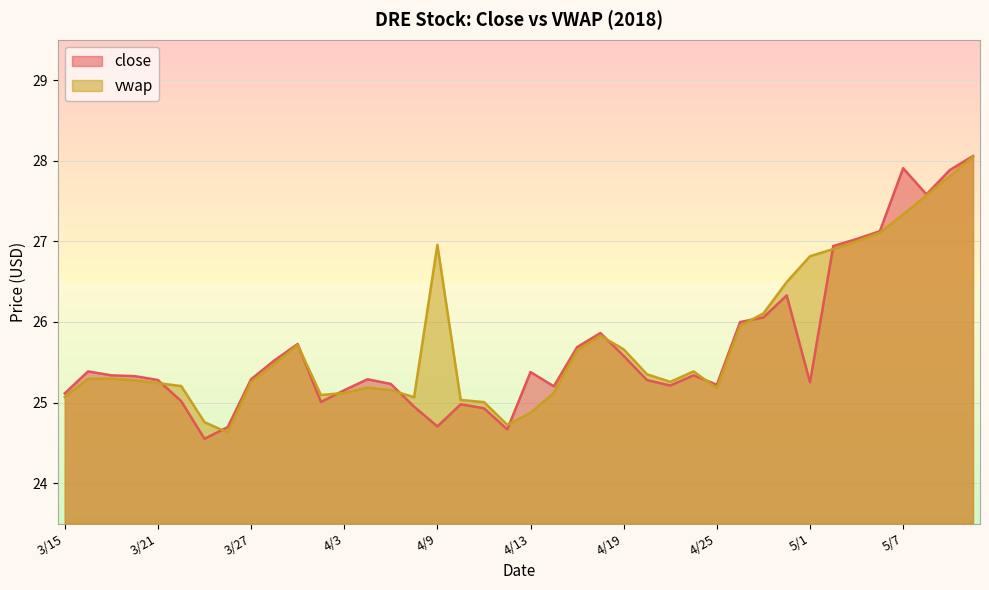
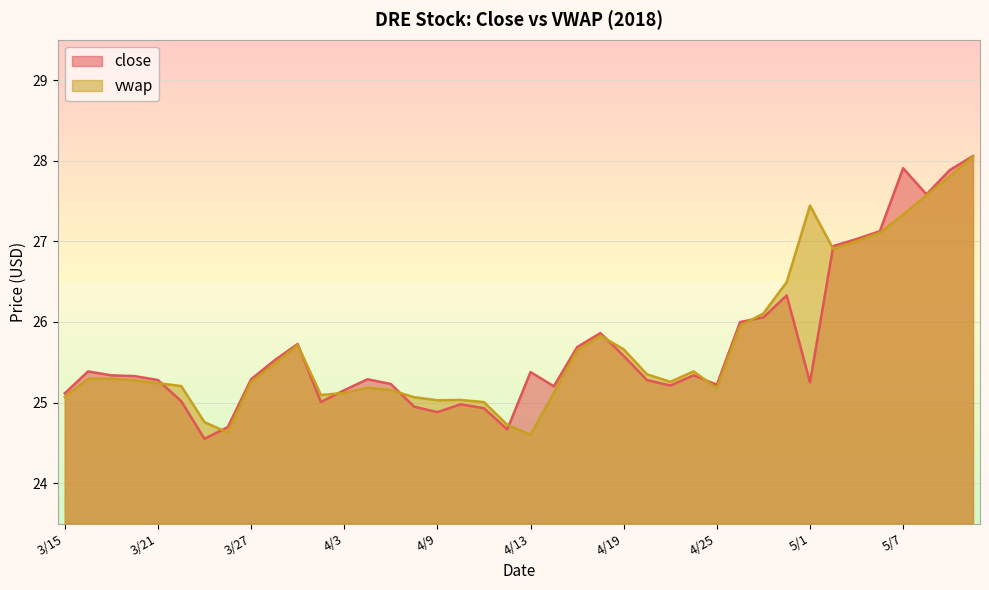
  {
    "close": {
      "3/15": 25.1,
      "3/21": 25.3,
      "3/27": 25.3,
      "4/3": 25.2,
-     "4/9": 24.7,
+     "4/9": 24.9,
      "4/13": 25.4,
      "4/19": 25.6,
      "4/25": 25.2,
      "5/1": 25.3,
      "5/7": 27.9
    },
    "vwap": {
      "3/15": 25.1,
      "3/21": 25.2,
      "3/27": 25.3,
      "4/3": 25.1,
-     "4/9": 27.0,
-     "4/13": 24.9,
+     "4/9": 25.0,
+     "4/13": 24.6,
      "4/19": 25.7,
      "4/25": 25.2,
-     "5/1": 26.8,
+     "5/1": 27.4,
      "5/7": 27.3
    }
  }
